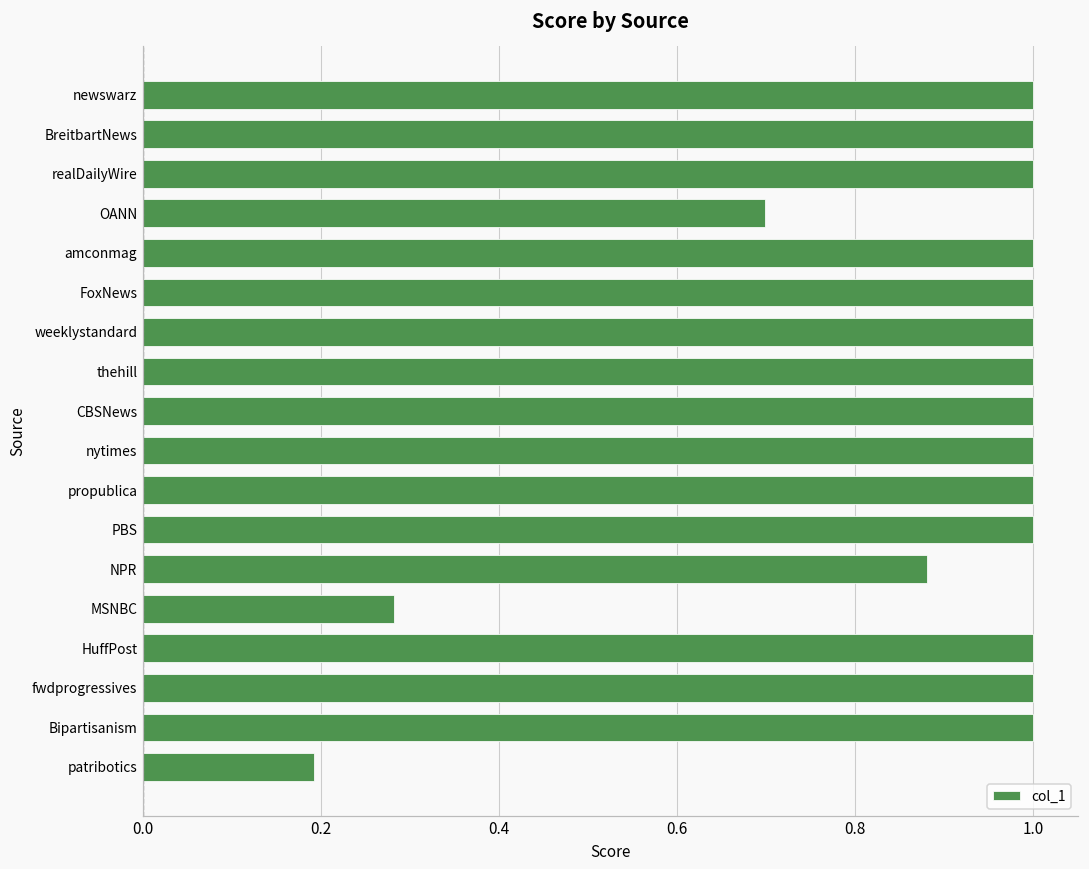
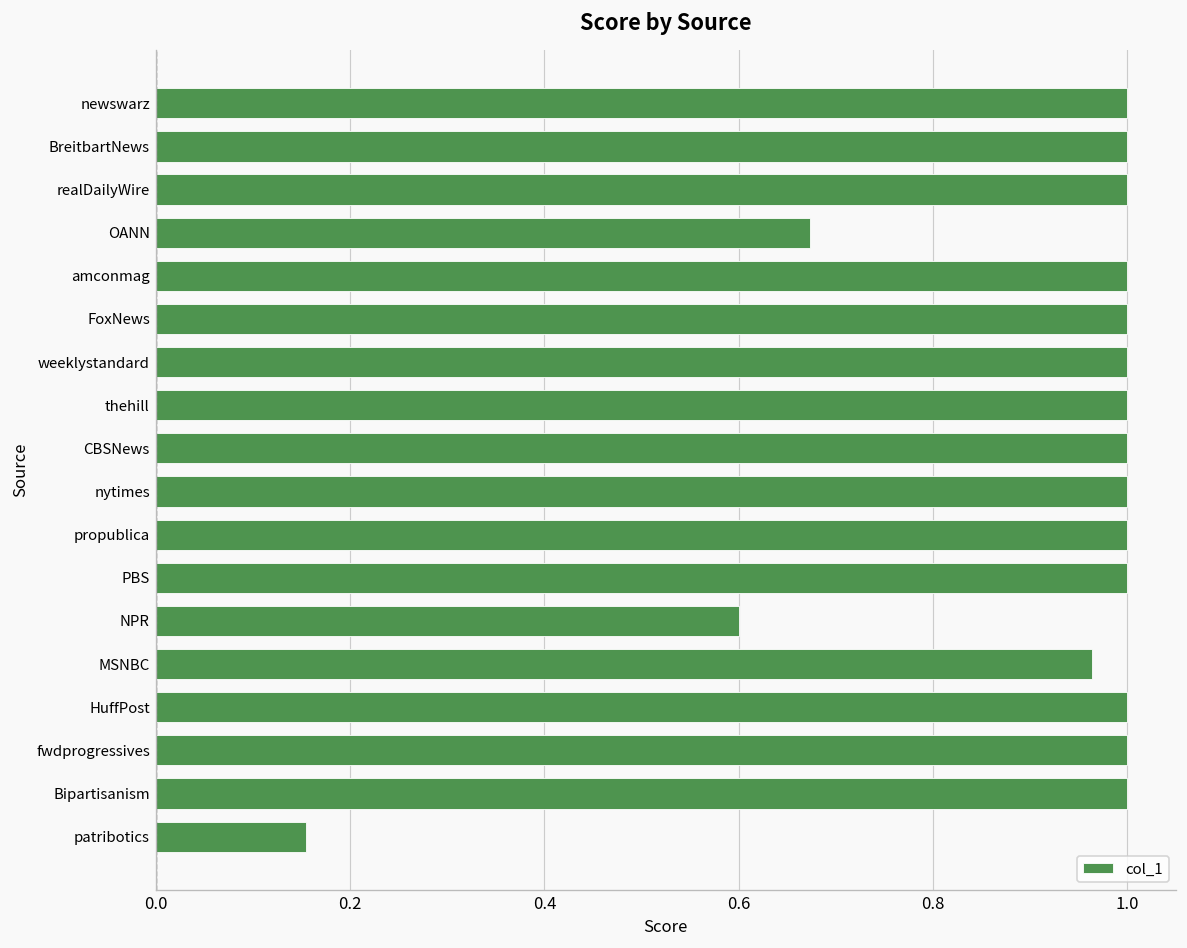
  {
    "newswarz": 1.00,
    "BreitbartNews": 1.00,
    "realDailyWire": 1.00,
-   "OANN": 0.70,
+   "OANN": 0.67,
    "amconmag": 1.00,
    "FoxNews": 1.00,
    "weeklystandard": 1.00,
    "thehill": 1.00,
    "CBSNews": 1.00,
    "nytimes": 1.00,
    "propublica": 1.00,
    "PBS": 1.00,
-   "NPR": 0.88,
-   "MSNBC": 0.28,
+   "NPR": 0.60,
+   "MSNBC": 0.96,
    "HuffPost": 1.00,
    "fwdprogressives": 1.00,
    "Bipartisanism": 1.00,
-   "patribotics": 0.19
+   "patribotics": 0.15
  }
